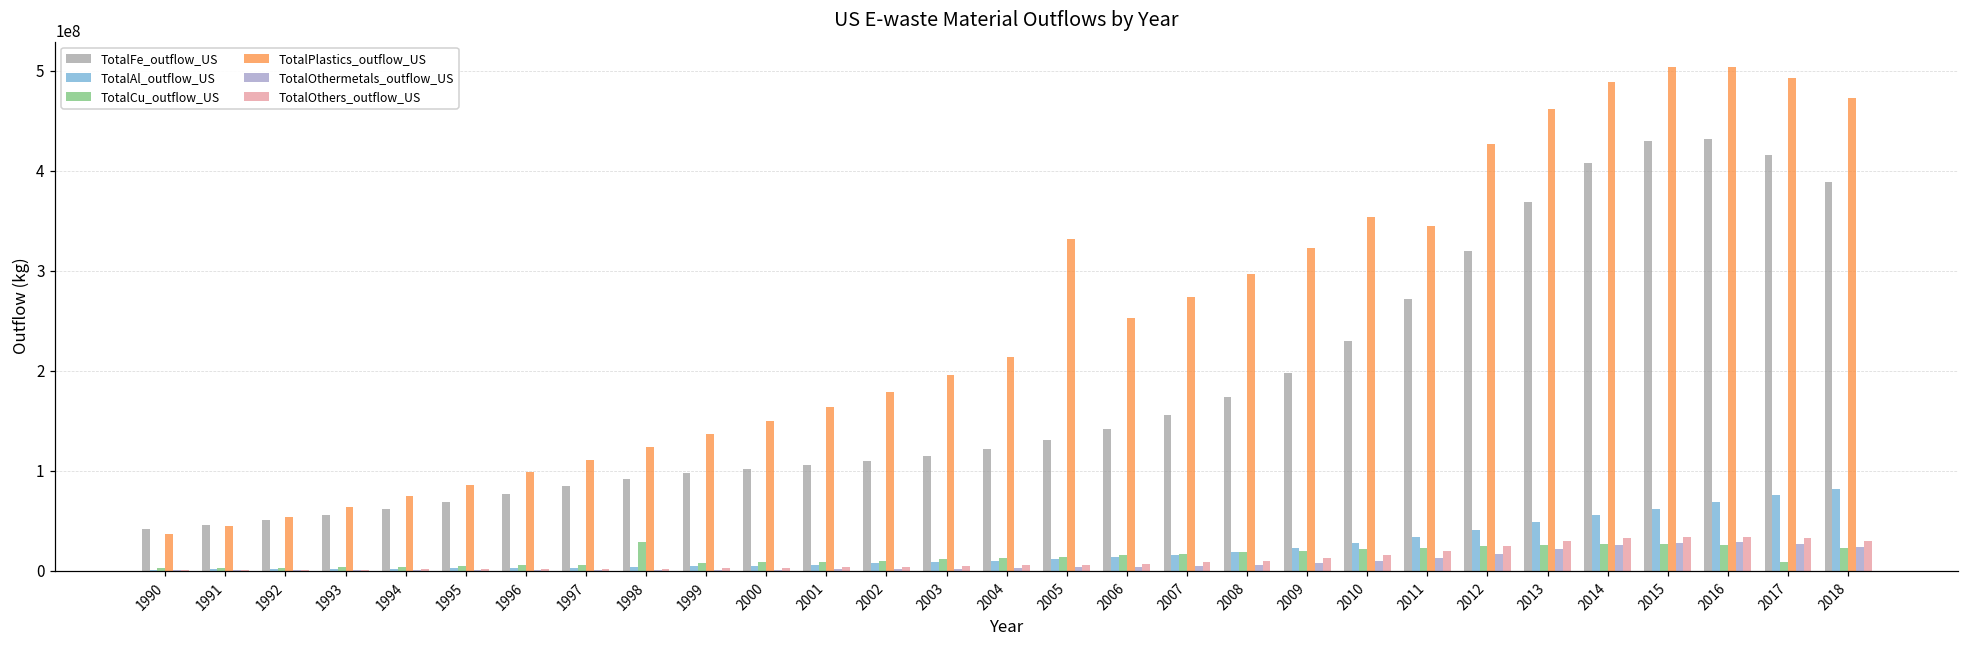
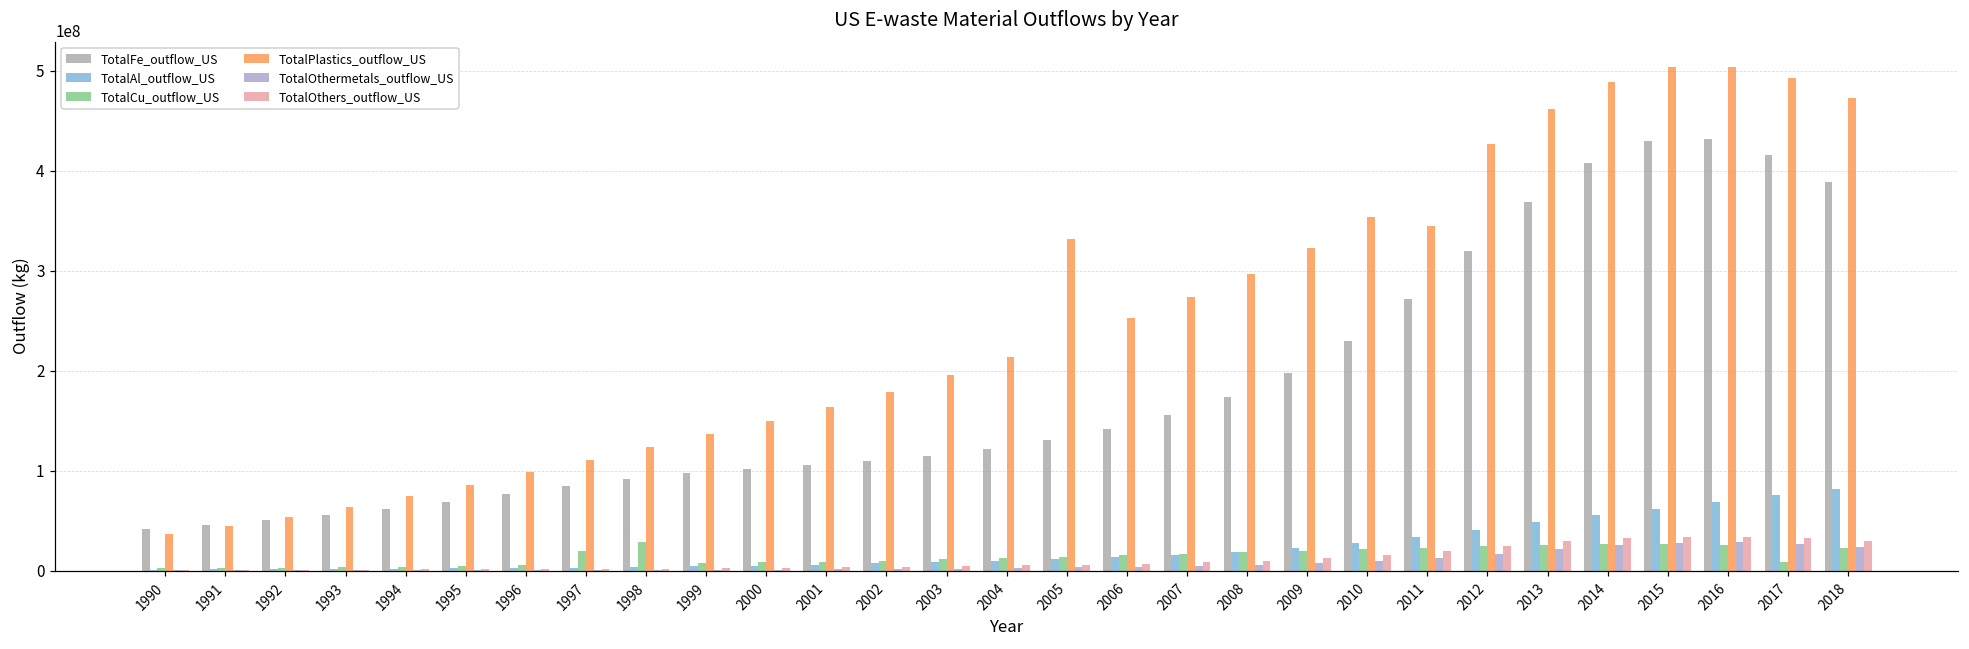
  {
    "TotalCu_outflow_US": {
      "1992": 0,
      "1993": 0,
      "1994": 0,
      "1995": 0,
      "1996": 10000000,
-     "1997": 10000000,
+     "1997": 20000000,
      "1998": 30000000,
      "1999": 10000000,
      "2000": 10000000,
      "2001": 10000000,
      "2002": 10000000,
      "2003": 10000000,
      "2004": 10000000,
      "2005": 10000000,
      "2006": 20000000,
      "2007": 20000000,
      "2008": 20000000,
      "2009": 20000000,
      "2010": 20000000,
      "2011": 20000000,
      "2012": 20000000,
      "2013": 30000000,
      "2014": 30000000,
      "2015": 30000000,
      "2016": 30000000,
      "2017": 10000000,
      "2018": 20000000
    },
    "TotalPlastics_outflow_US": {
      "1990": 40000000,
      "1991": 40000000,
      "1992": 50000000,
      "1993": 60000000,
      "1994": 70000000,
      "1995": 90000000,
      "1996": 100000000,
      "1997": 110000000,
      "1998": 120000000,
      "1999": 140000000,
      "2000": 150000000,
      "2001": 160000000,
      "2002": 180000000,
      "2003": 200000000,
      "2004": 210000000,
      "2005": 330000000,
      "2006": 250000000,
      "2007": 270000000,
      "2008": 300000000,
      "2009": 320000000,
      "2010": 350000000,
      "2011": 340000000,
      "2012": 430000000,
      "2013": 460000000,
      "2014": 490000000,
      "2015": 500000000,
      "2016": 500000000,
      "2017": 490000000,
      "2018": 470000000
    },
    "TotalOthers_outflow_US": {
      "2001": 0,
      "2002": 0,
      "2003": 0,
      "2004": 10000000,
      "2005": 10000000,
      "2006": 10000000,
      "2007": 10000000,
      "2008": 10000000,
      "2009": 10000000,
      "2010": 20000000,
      "2011": 20000000,
      "2012": 20000000,
      "2013": 30000000,
      "2014": 30000000,
      "2015": 30000000,
      "2016": 30000000,
      "2017": 30000000,
      "2018": 30000000
    }
  }
